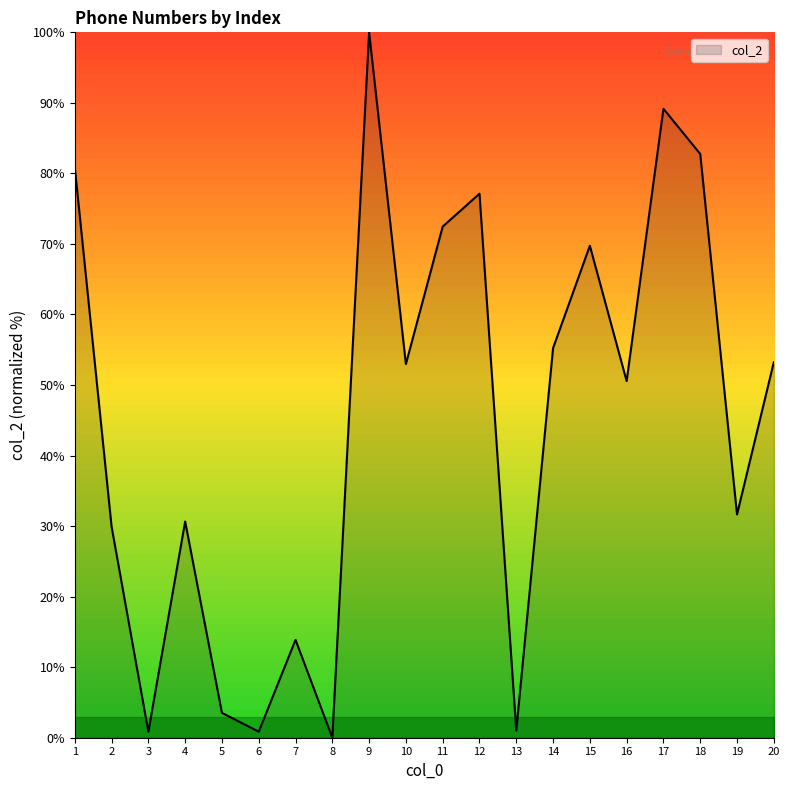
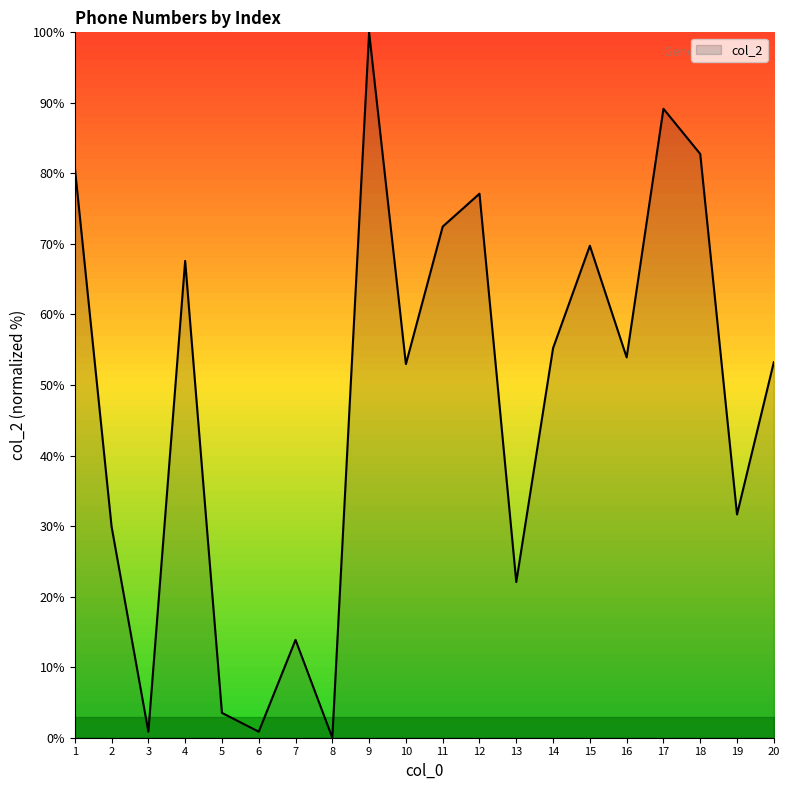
  {
    "col_2": {
      "1": "81%",
      "2": "30%",
      "3": "1%",
-     "4": "31%",
+     "4": "68%",
      "5": "4%",
      "6": "1%",
      "7": "14%",
      "8": "0%",
      "9": "100%",
      "10": "53%",
      "11": "72%",
      "12": "77%",
-     "13": "1%",
+     "13": "22%",
      "14": "55%",
      "15": "70%",
-     "16": "51%",
+     "16": "54%",
      "17": "89%",
      "18": "83%",
      "19": "32%",
      "20": "53%"
    }
  }
